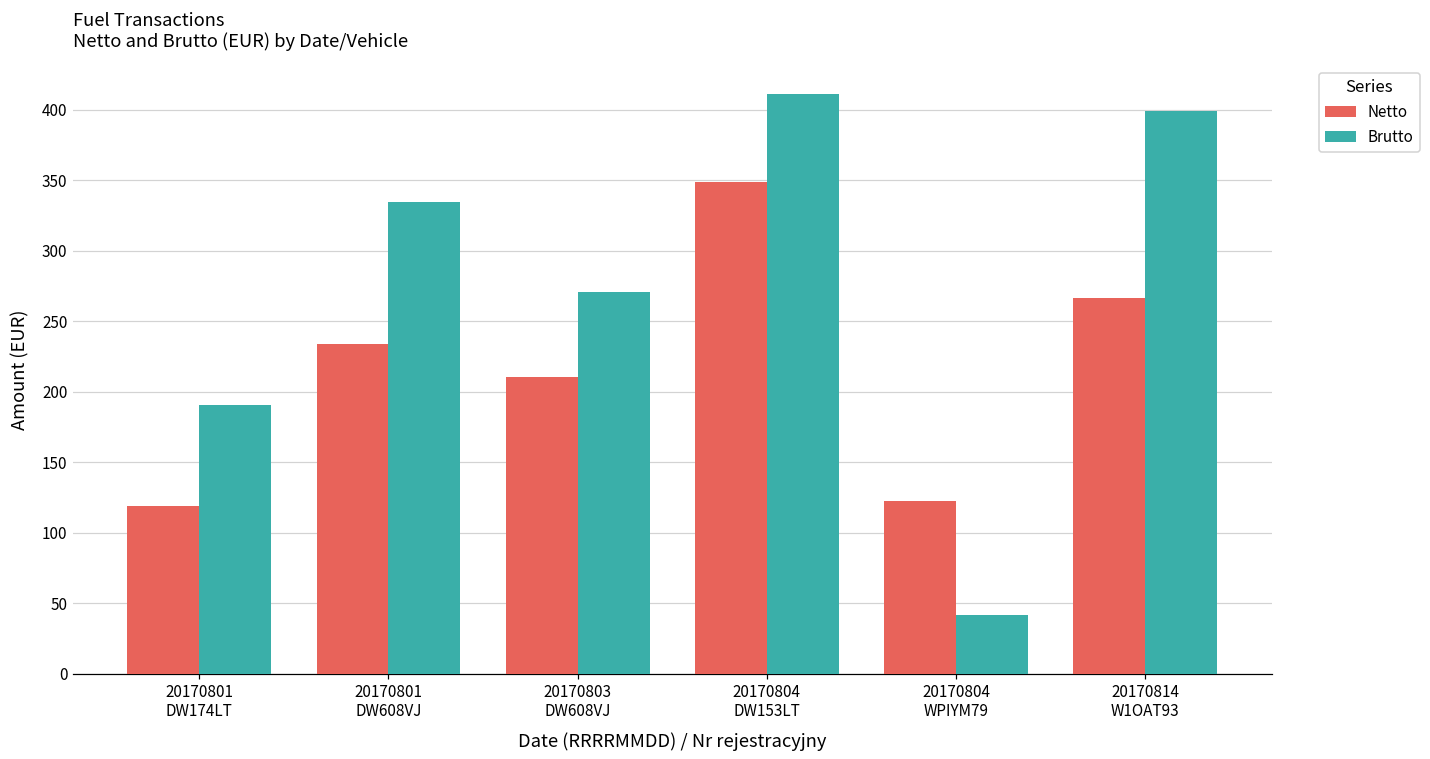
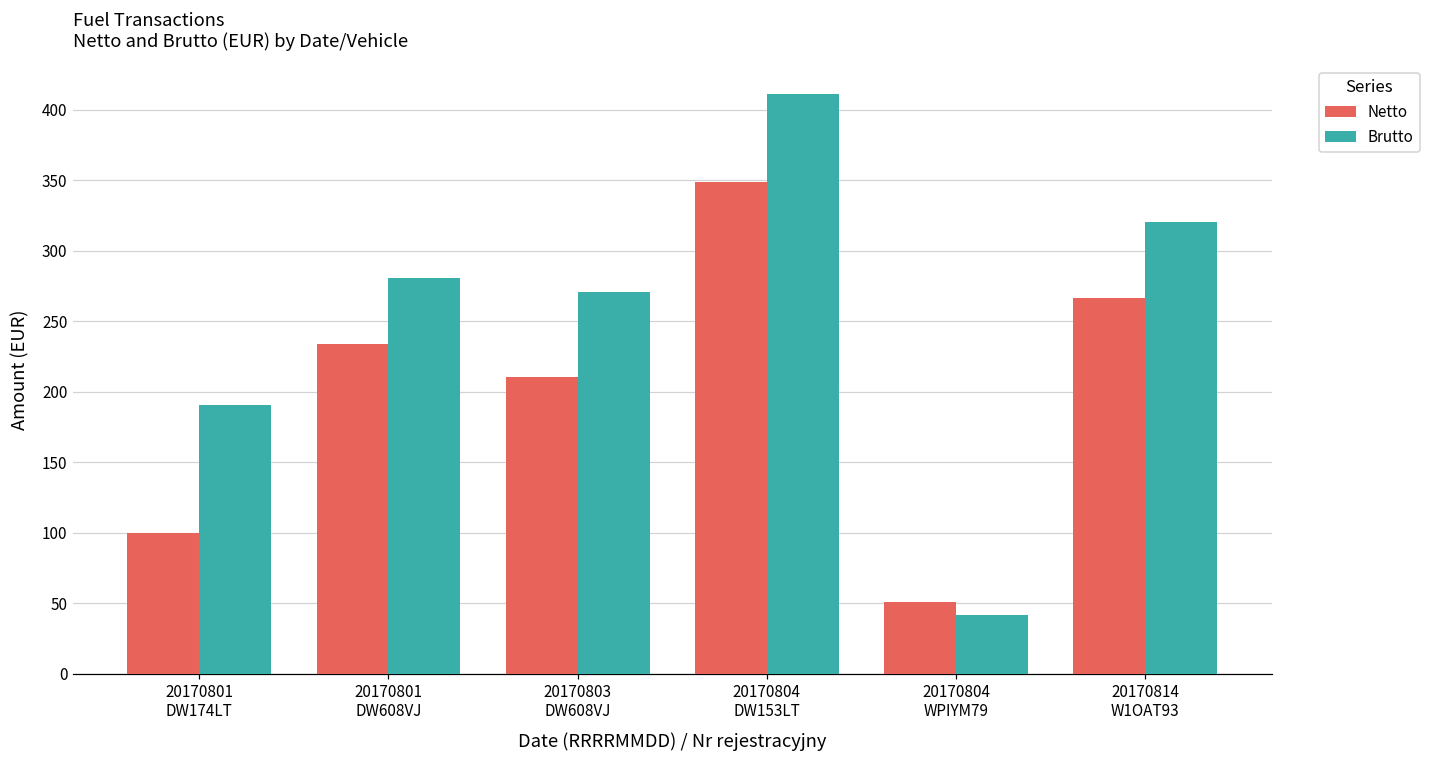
  {
    "Netto": {
-     "20170801 DW174LT": 119,
+     "20170801 DW174LT": 100,
      "20170801 DW608VJ": 234,
      "20170803 DW608VJ": 210,
      "20170804 DW153LT": 349,
-     "20170804 WPIYM79": 122,
+     "20170804 WPIYM79": 51,
      "20170814 W1OAT93": 267
    },
    "Brutto": {
      "20170801 DW174LT": 190,
-     "20170801 DW608VJ": 335,
+     "20170801 DW608VJ": 281,
      "20170803 DW608VJ": 271,
      "20170804 DW153LT": 411,
      "20170804 WPIYM79": 41,
-     "20170814 W1OAT93": 399
+     "20170814 W1OAT93": 320
    }
  }
